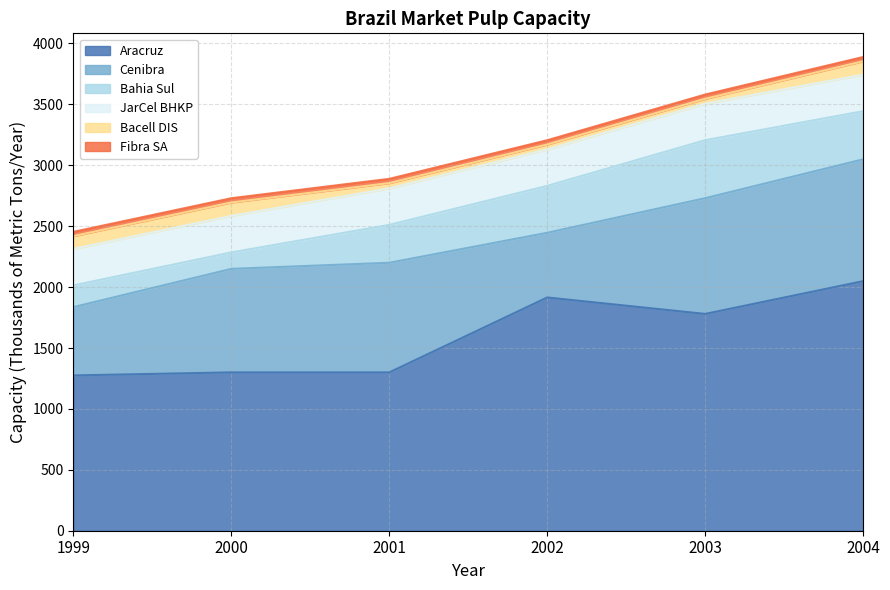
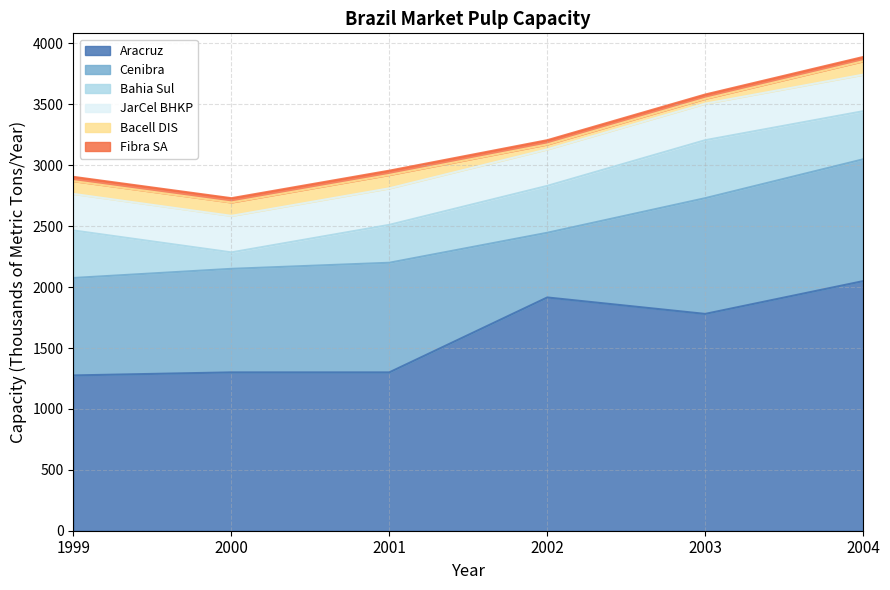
  {
    "Aracruz": {
      "1999": 1280,
      "2000": 1300,
      "2001": 1300,
      "2002": 1920,
      "2003": 1780,
      "2004": 2050
    },
    "Cenibra": {
-     "1999": 560,
+     "1999": 800,
      "2000": 850,
      "2001": 900,
      "2002": 530,
      "2003": 950,
      "2004": 1000
    },
    "Bahia Sul": {
-     "1999": 180,
+     "1999": 390,
      "2000": 140,
      "2001": 310,
      "2002": 390,
      "2003": 480,
      "2004": 400
    },
    "JarCel BHKP": {
      "1999": 300,
      "2000": 300,
      "2001": 300,
      "2002": 300,
      "2003": 300,
      "2004": 300
    },
    "Bacell DIS": {
      "1999": 110,
      "2000": 110,
-     "2001": 40,
+     "2001": 110,
      "2002": 40,
      "2003": 40,
      "2004": 110
    },
    "Fibra SA": {
      "1999": 40,
      "2000": 40,
      "2001": 40,
      "2002": 40,
      "2003": 40,
      "2004": 40
    }
  }
